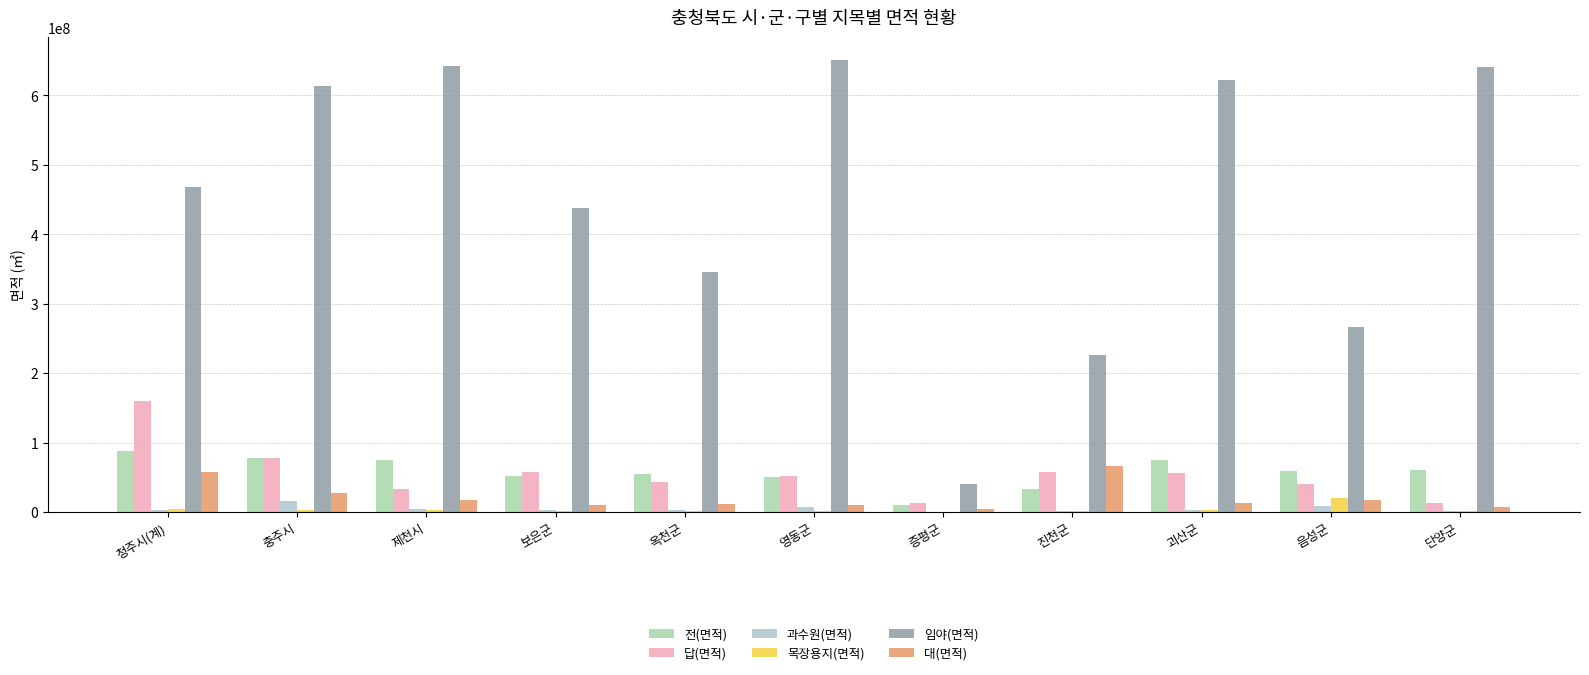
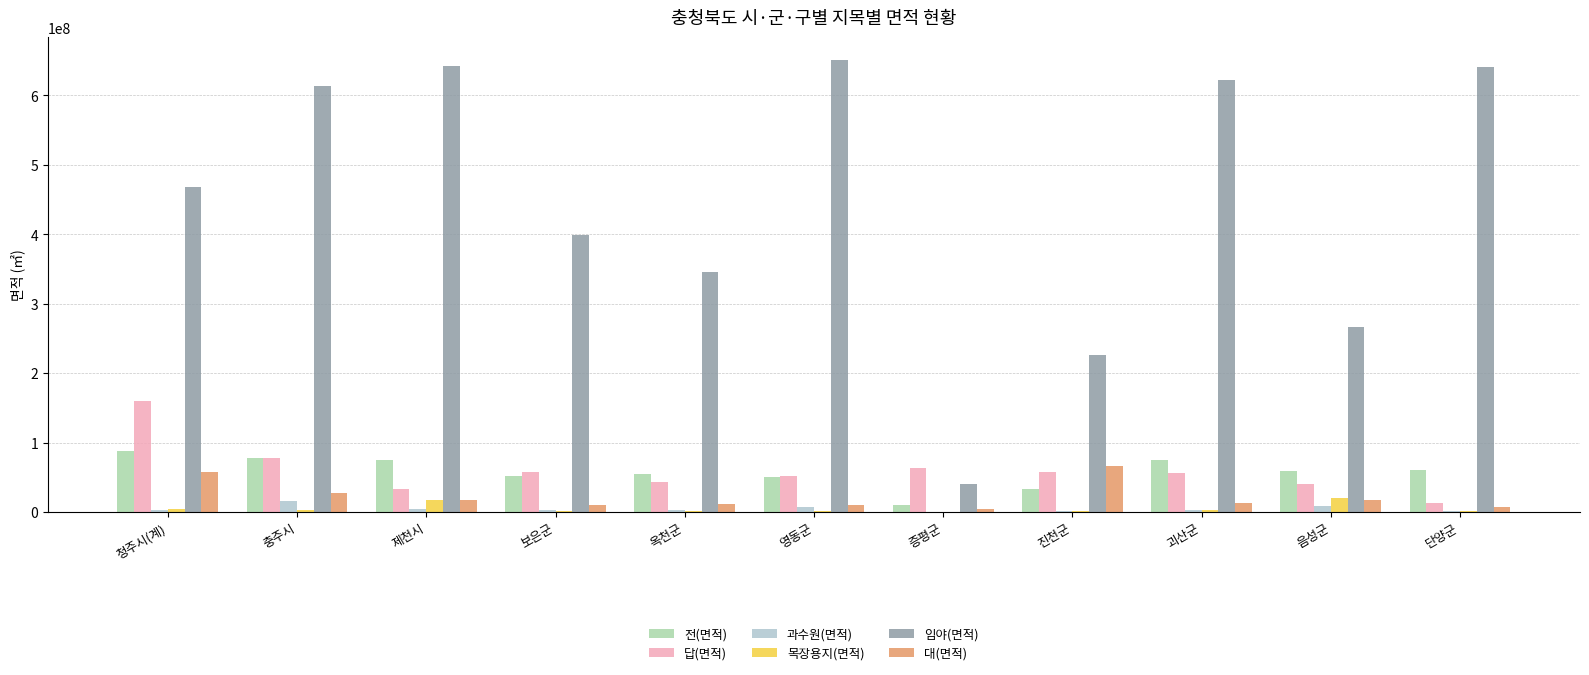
  {
    "답(면적)": {
      "청주시(계)": 160000000,
      "충주시": 80000000,
      "제천시": 30000000,
      "보은군": 60000000,
      "옥천군": 40000000,
      "영동군": 50000000,
-     "증평군": 10000000,
+     "증평군": 60000000,
      "진천군": 60000000,
      "괴산군": 60000000,
      "음성군": 40000000,
      "단양군": 10000000
    },
    "목장용지(면적)": {
      "청주시(계)": 0,
-     "제천시": 0,
+     "제천시": 20000000,
      "음성군": 20000000
    },
    "임야(면적)": {
      "청주시(계)": 470000000,
      "충주시": 610000000,
      "제천시": 640000000,
-     "보은군": 440000000,
+     "보은군": 400000000,
      "옥천군": 340000000,
      "영동군": 650000000,
      "증평군": 40000000,
      "진천군": 230000000,
      "괴산군": 620000000,
      "음성군": 270000000,
      "단양군": 640000000
    },
    "대(면적)": {
      "청주시(계)": 60000000,
      "충주시": 30000000,
      "제천시": 20000000,
      "보은군": 10000000,
      "옥천군": 10000000,
      "영동군": 10000000,
      "증평군": 0,
      "진천군": 70000000,
      "괴산군": 10000000,
      "음성군": 20000000,
      "단양군": 10000000
    }
  }
